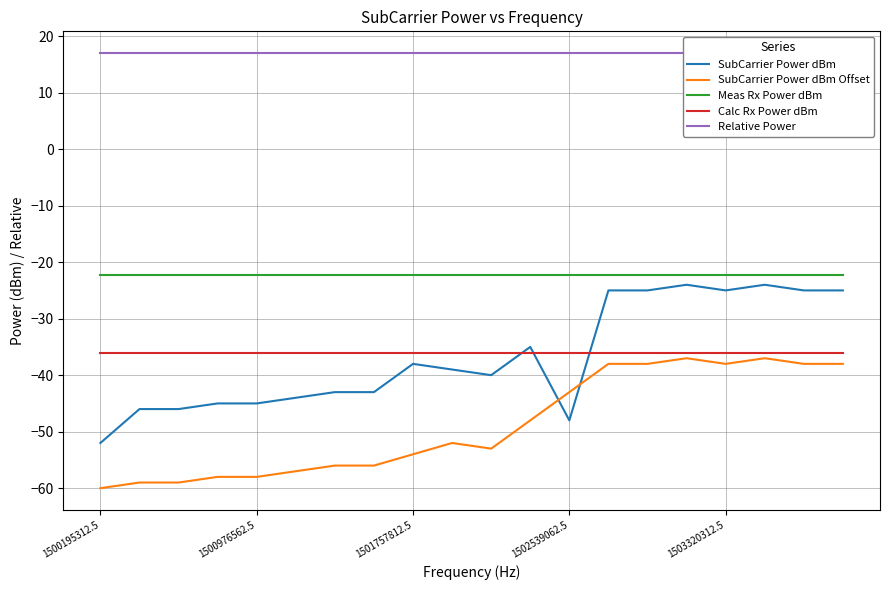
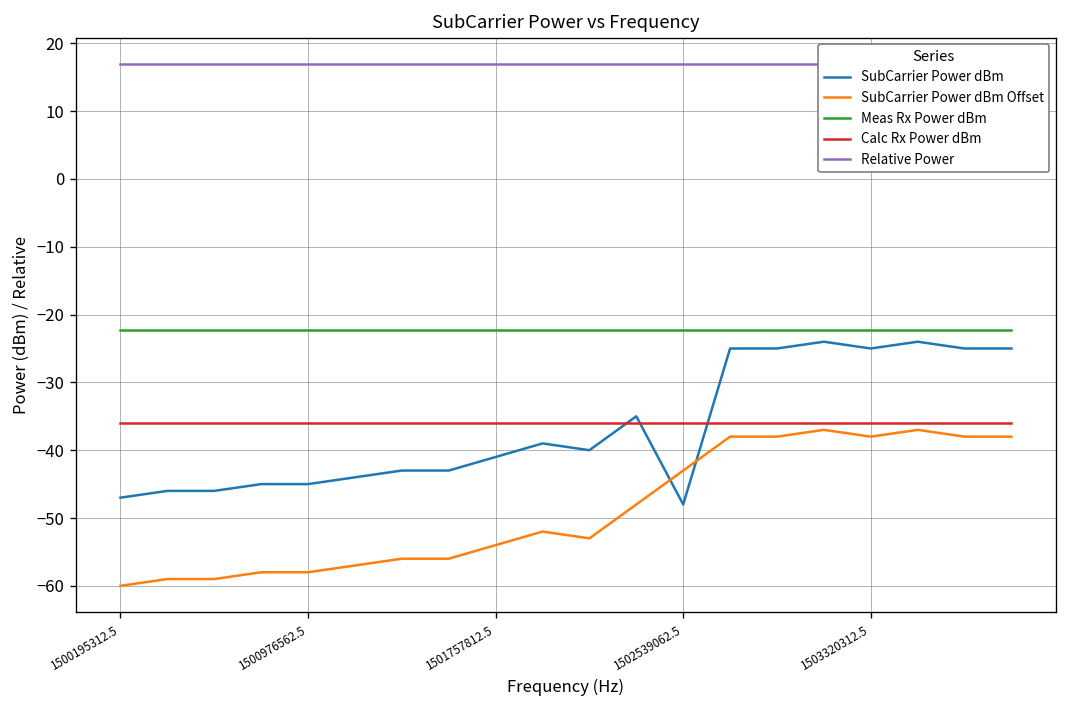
  {
    "SubCarrier Power dBm": {
-     "1500195312.5": -52,
+     "1500195312.5": -47,
      "1500976562.5": -45,
-     "1501757812.5": -38,
+     "1501757812.5": -41,
      "1502539062.5": -48,
      "1503320312.5": -25
    },
    "SubCarrier Power dBm Offset": {
      "1500195312.5": -60,
      "1500976562.5": -58,
      "1501757812.5": -54,
      "1502539062.5": -43,
      "1503320312.5": -38
    },
    "Meas Rx Power dBm": {
      "1500195312.5": -22,
      "1500976562.5": -22,
      "1501757812.5": -22,
      "1502539062.5": -22,
      "1503320312.5": -22
    },
    "Calc Rx Power dBm": {
      "1500195312.5": -36,
      "1500976562.5": -36,
      "1501757812.5": -36,
      "1502539062.5": -36,
      "1503320312.5": -36
    },
    "Relative Power": {
      "1500195312.5": 17,
      "1500976562.5": 17,
      "1501757812.5": 17,
      "1502539062.5": 17
    }
  }
